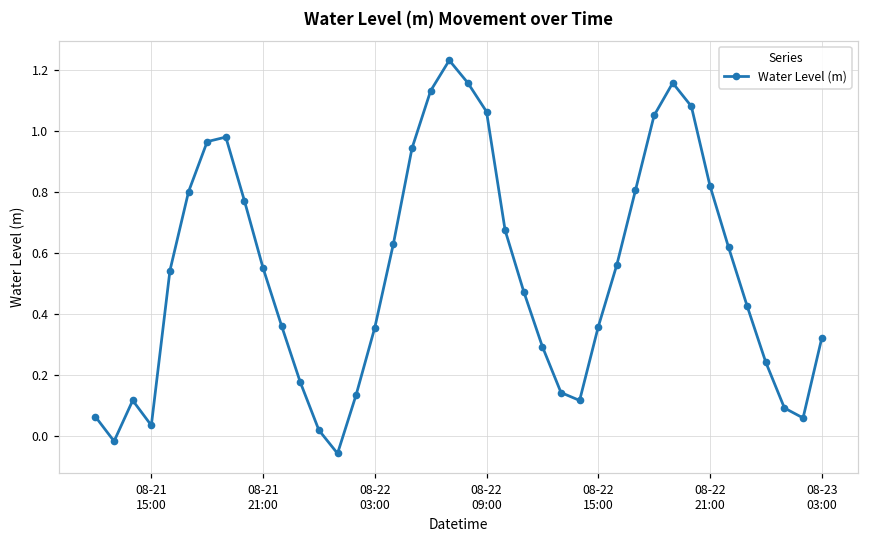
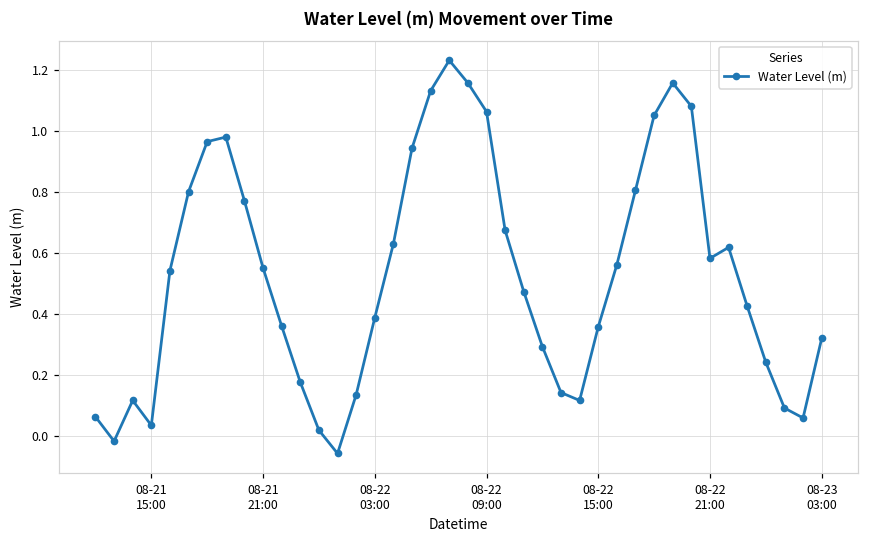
  {
    "08-21 15:00": 0.04,
    "08-21 21:00": 0.55,
-   "08-22 03:00": 0.36,
+   "08-22 03:00": 0.39,
    "08-22 09:00": 1.06,
    "08-22 15:00": 0.36,
-   "08-22 21:00": 0.82,
+   "08-22 21:00": 0.58,
    "08-23 03:00": 0.32
  }
